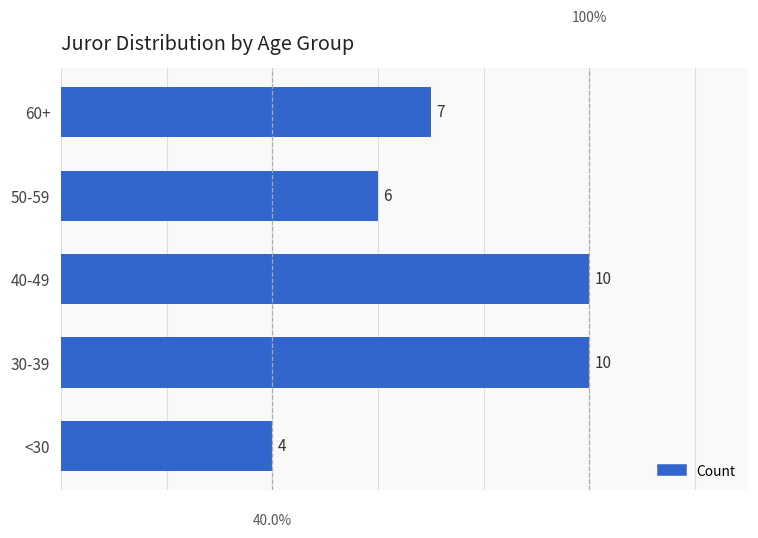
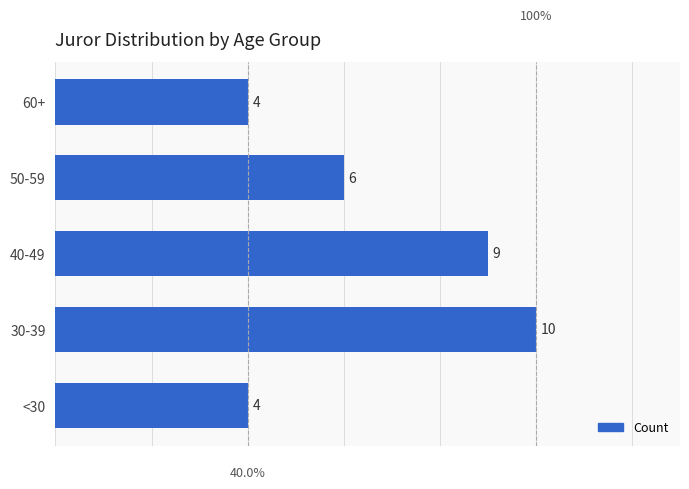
  {
-   "60+": 7,
+   "60+": 4,
    "50-59": 6,
-   "40-49": 10,
+   "40-49": 9,
    "30-39": 10,
    "<30": 4
  }
